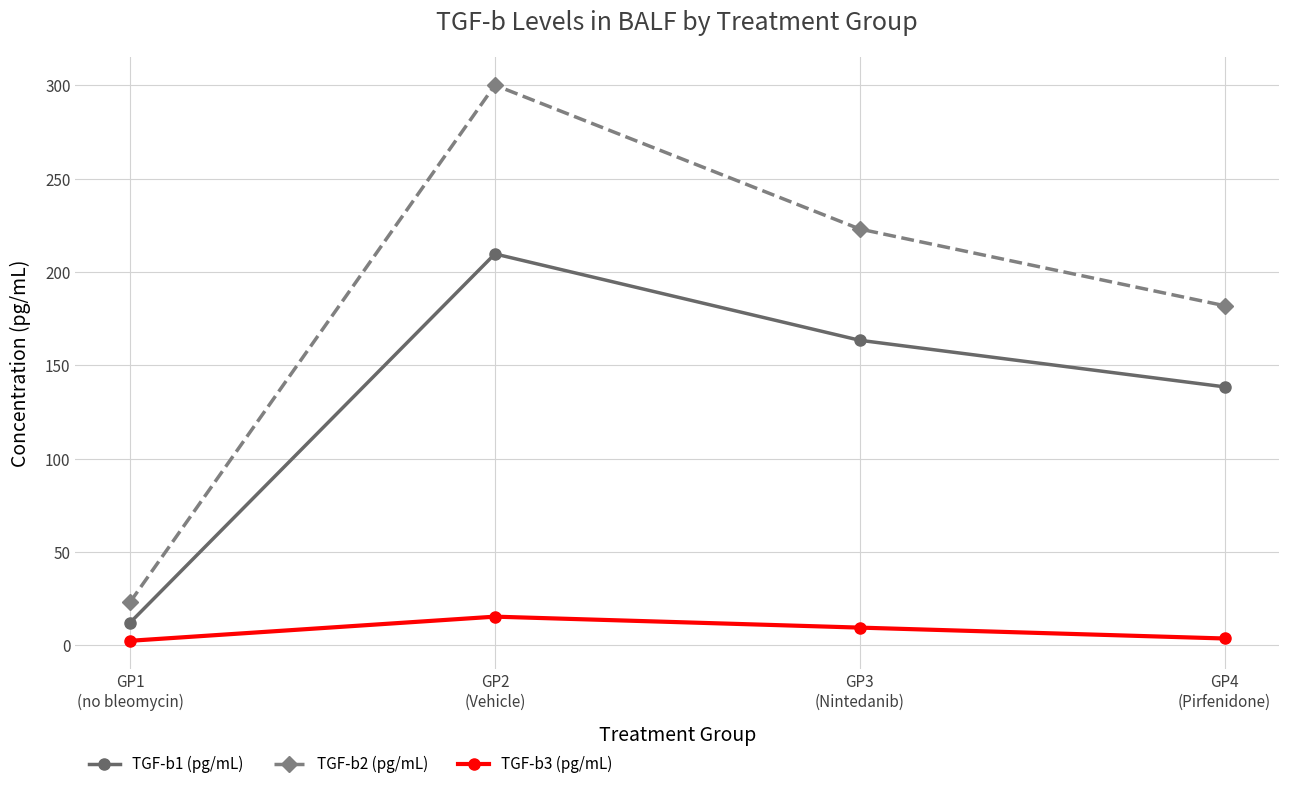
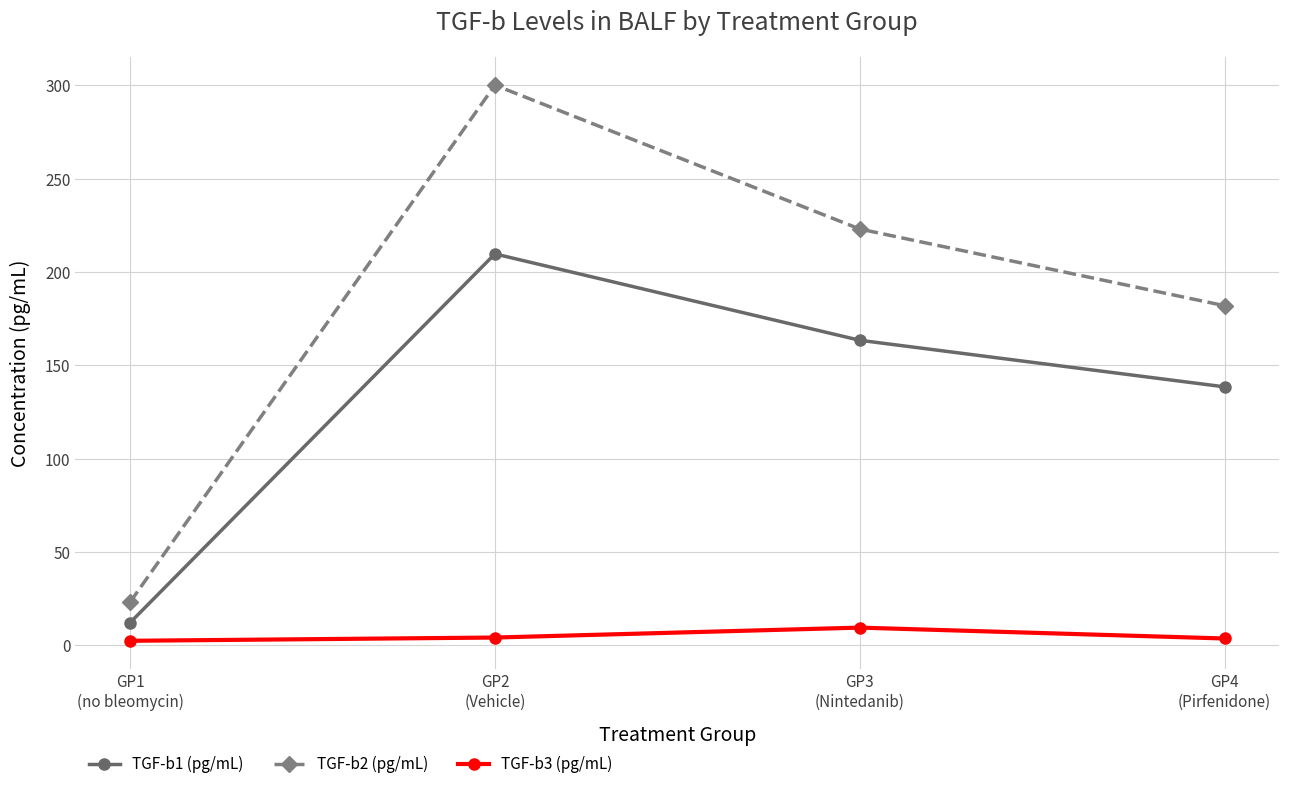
  {
    "TGF-b3 (pg/mL)": {
      "GP1 (no bleomycin)": 2,
-     "GP2 (Vehicle)": 15,
+     "GP2 (Vehicle)": 4,
      "GP3 (Nintedanib)": 10,
      "GP4 (Pirfenidone)": 4
    }
  }
